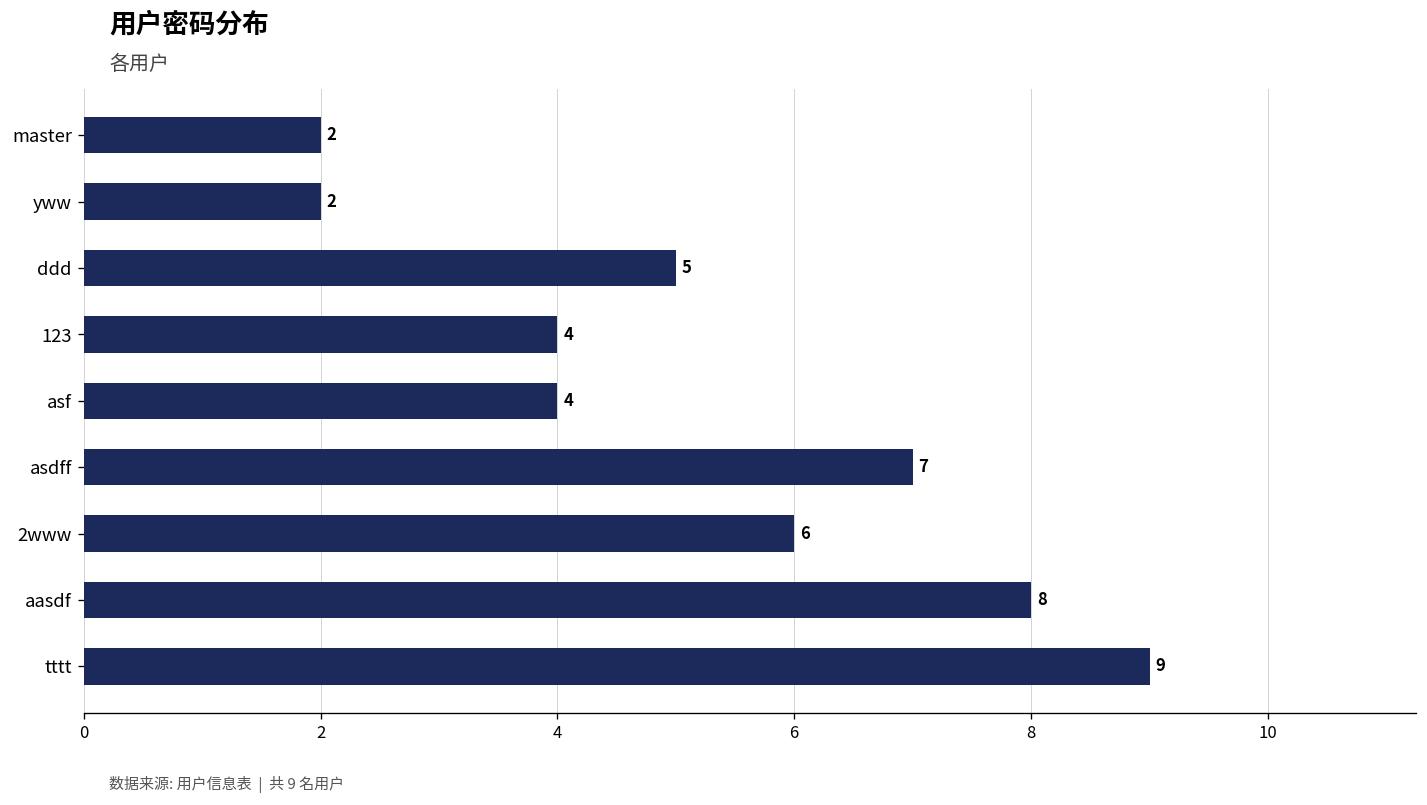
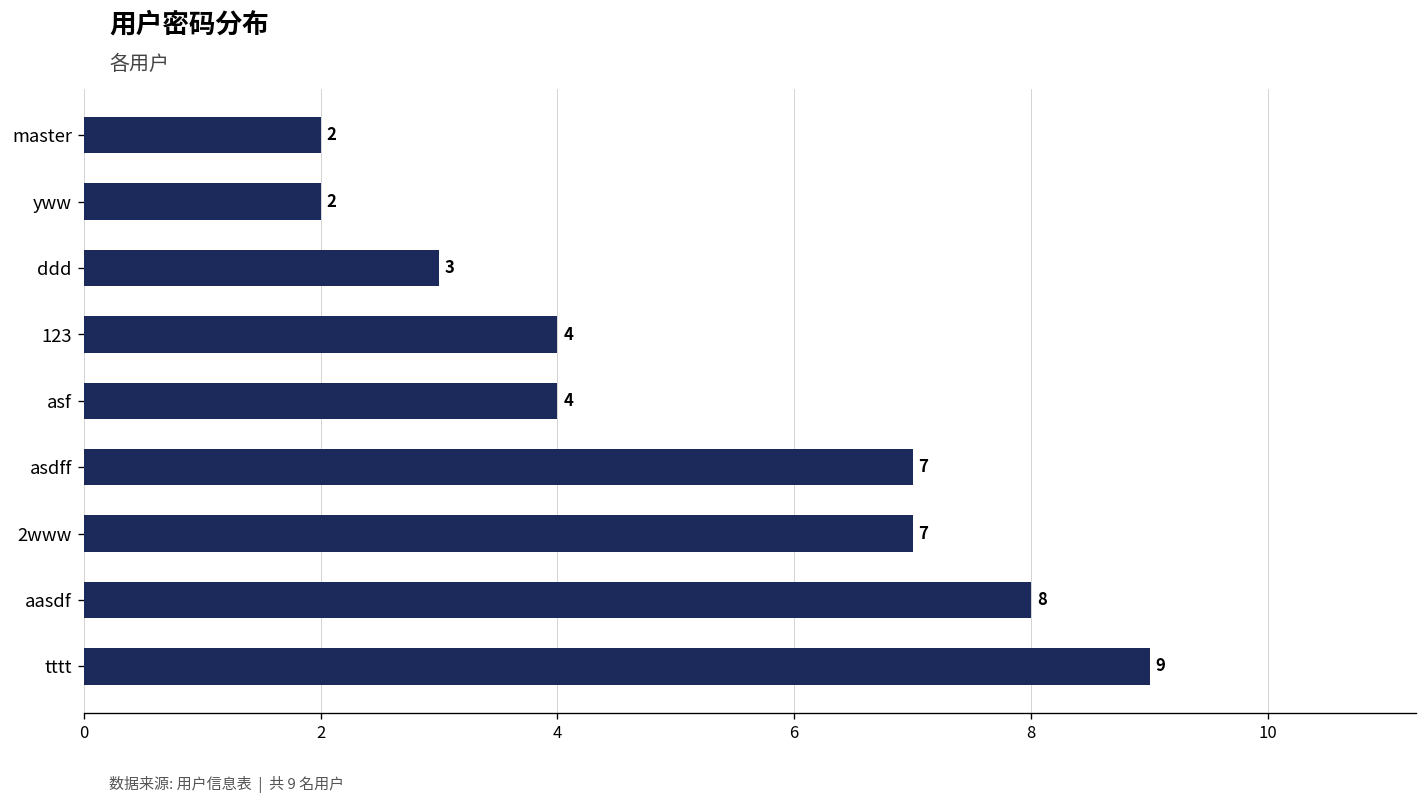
  {
    "master": 2,
    "yww": 2,
-   "ddd": 5,
+   "ddd": 3,
    "123": 4,
    "asf": 4,
    "asdff": 7,
-   "2www": 6,
+   "2www": 7,
    "aasdf": 8,
    "tttt": 9
  }
